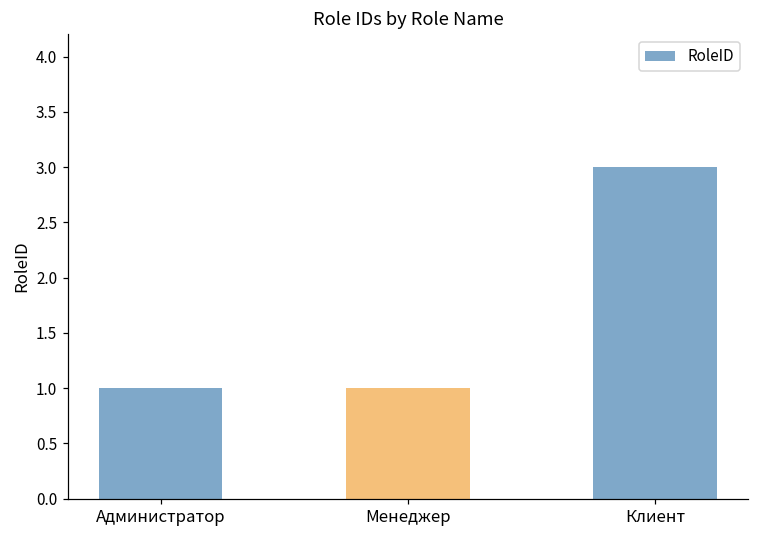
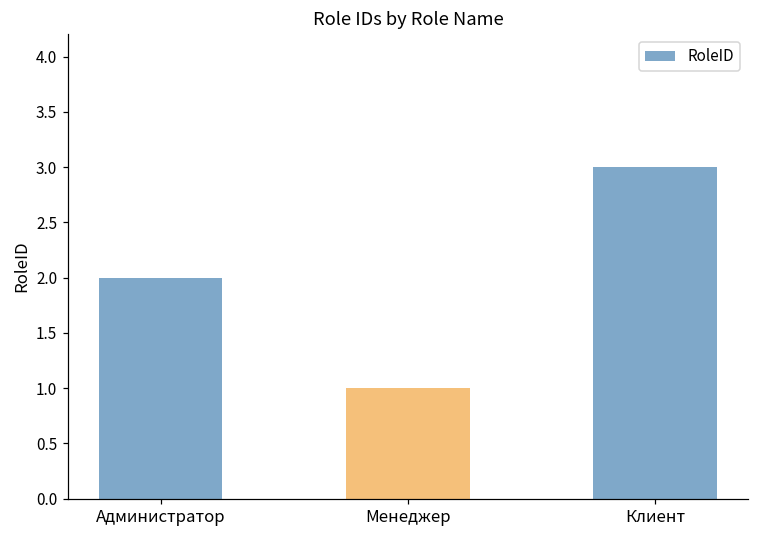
  {
-   "Администратор": 1,
+   "Администратор": 2,
    "Менеджер": 1,
    "Клиент": 3
  }
